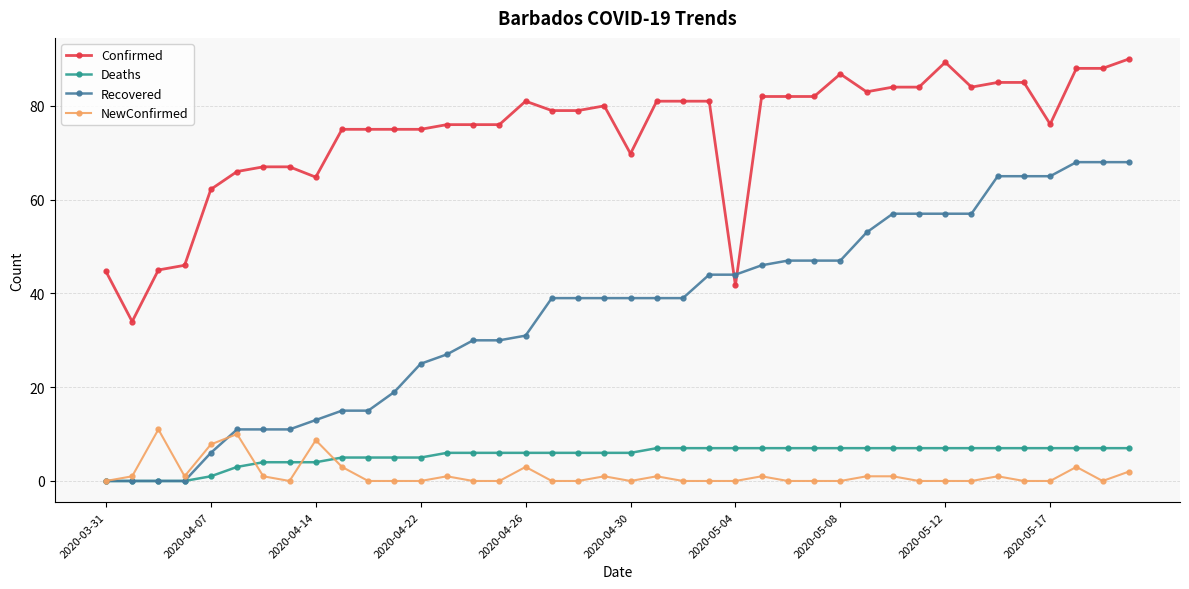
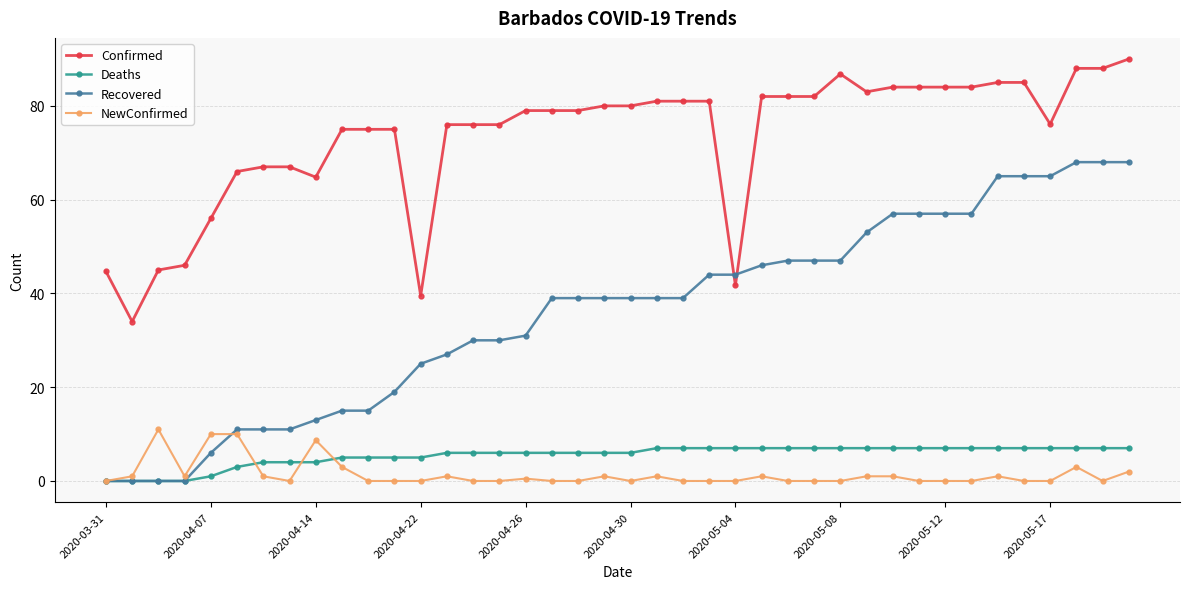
  {
    "Confirmed": {
      "2020-03-31": 45,
-     "2020-04-07": 62,
+     "2020-04-07": 56,
      "2020-04-14": 65,
-     "2020-04-22": 75,
-     "2020-04-26": 81,
-     "2020-04-30": 70,
+     "2020-04-22": 40,
+     "2020-04-26": 79,
+     "2020-04-30": 80,
      "2020-05-04": 42,
      "2020-05-08": 87,
-     "2020-05-12": 89,
+     "2020-05-12": 84,
      "2020-05-17": 76
    },
    "NewConfirmed": {
-     "2020-04-07": 8,
+     "2020-04-07": 10,
      "2020-04-14": 9,
      "2020-04-22": 0,
-     "2020-04-26": 3,
+     "2020-04-26": 1,
      "2020-04-30": 0,
      "2020-05-04": 0,
      "2020-05-08": 0,
      "2020-05-12": 0,
      "2020-05-17": 0
    }
  }
